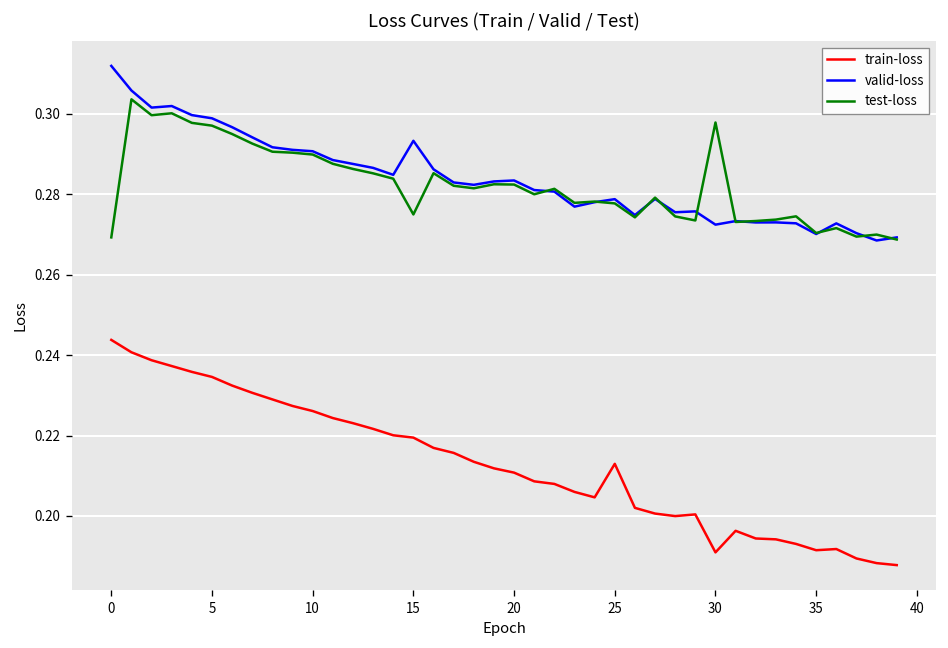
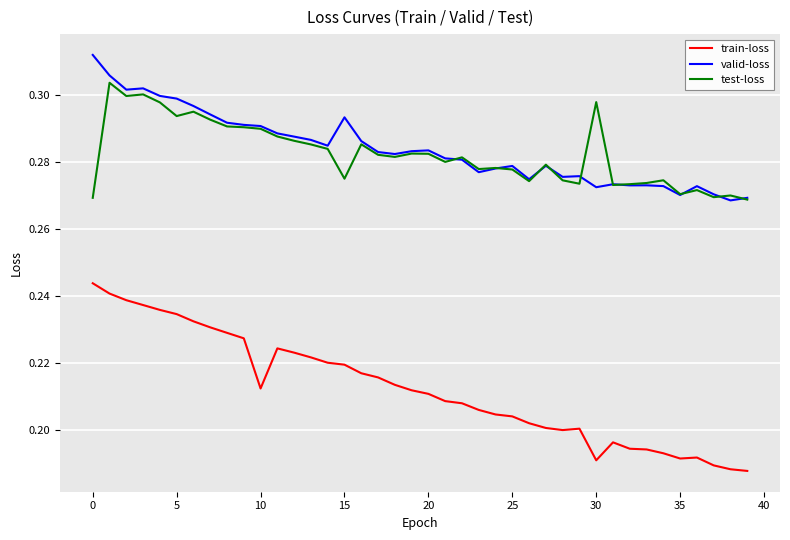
  {
    "train-loss": {
      "0": 0.244,
      "5": 0.235,
-     "10": 0.226,
+     "10": 0.212,
      "15": 0.219,
      "20": 0.211,
-     "25": 0.213,
+     "25": 0.204,
      "30": 0.191,
      "35": 0.191
    },
    "valid-loss": {
      "0": 0.312,
      "5": 0.299,
      "10": 0.291,
      "15": 0.293,
      "20": 0.283,
      "25": 0.279,
      "30": 0.272
    },
    "test-loss": {
      "0": 0.269,
-     "5": 0.297,
+     "5": 0.294,
      "10": 0.290,
      "15": 0.275,
      "20": 0.282,
      "25": 0.278,
      "30": 0.298
    }
  }
